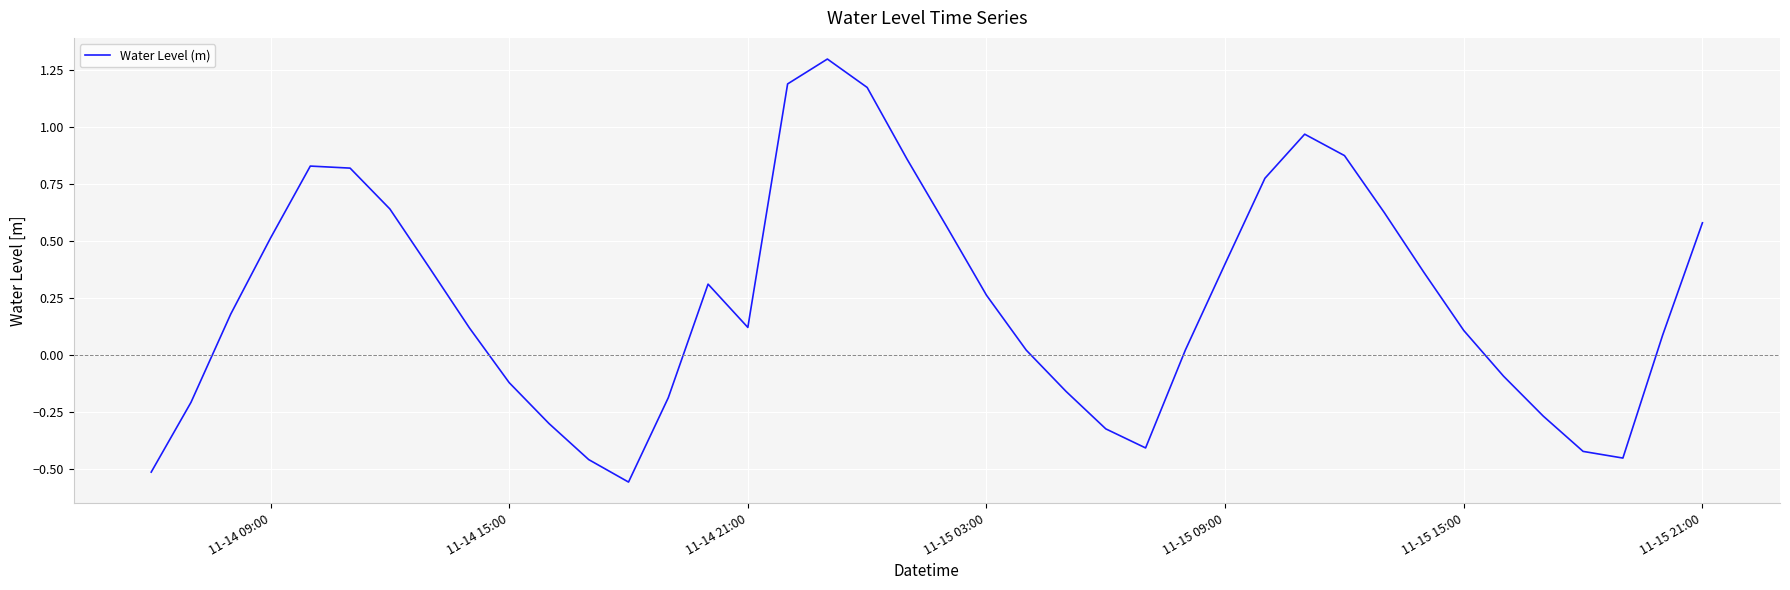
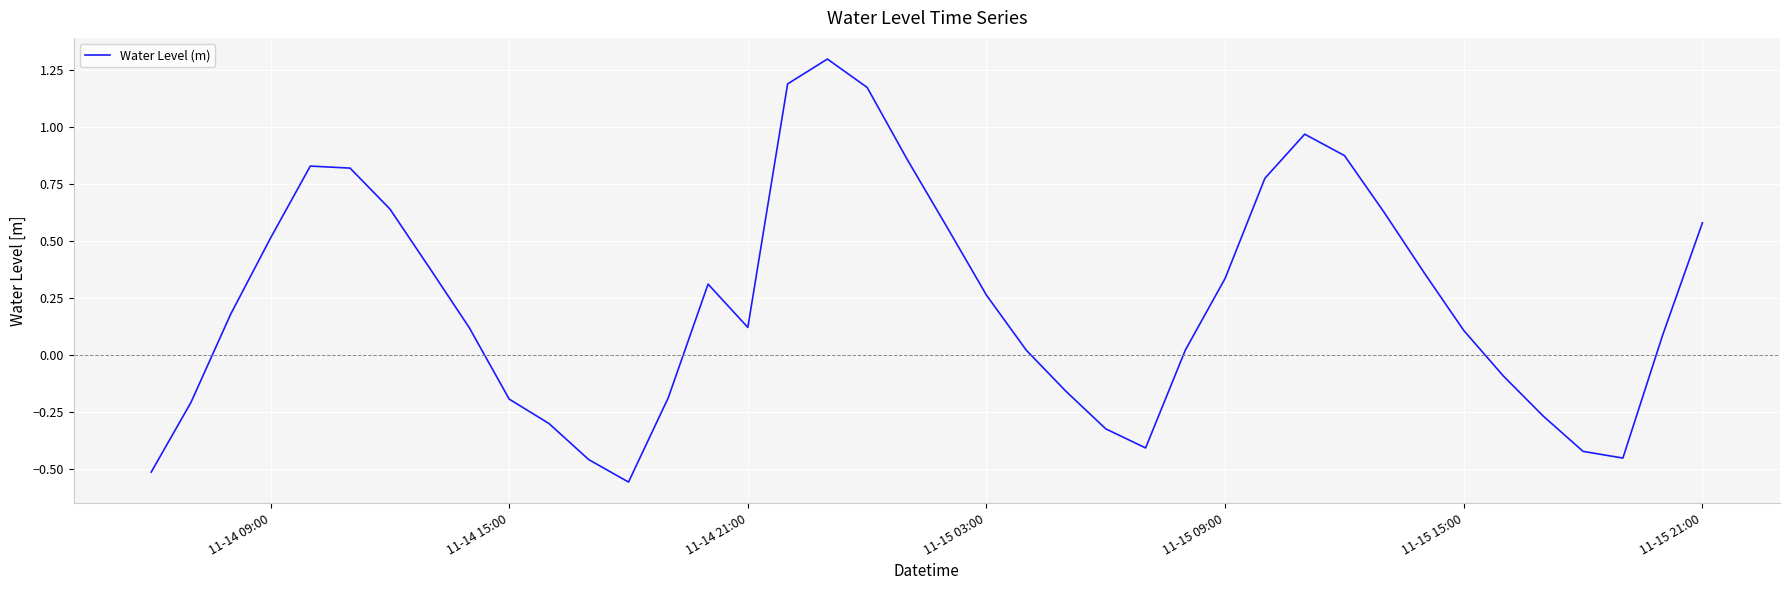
  {
    "11-14 09:00": 0.51,
-   "11-14 15:00": -0.12,
+   "11-14 15:00": -0.19,
    "11-14 21:00": 0.12,
    "11-15 03:00": 0.26,
-   "11-15 09:00": 0.40,
+   "11-15 09:00": 0.34,
    "11-15 15:00": 0.11,
    "11-15 21:00": 0.58
  }
